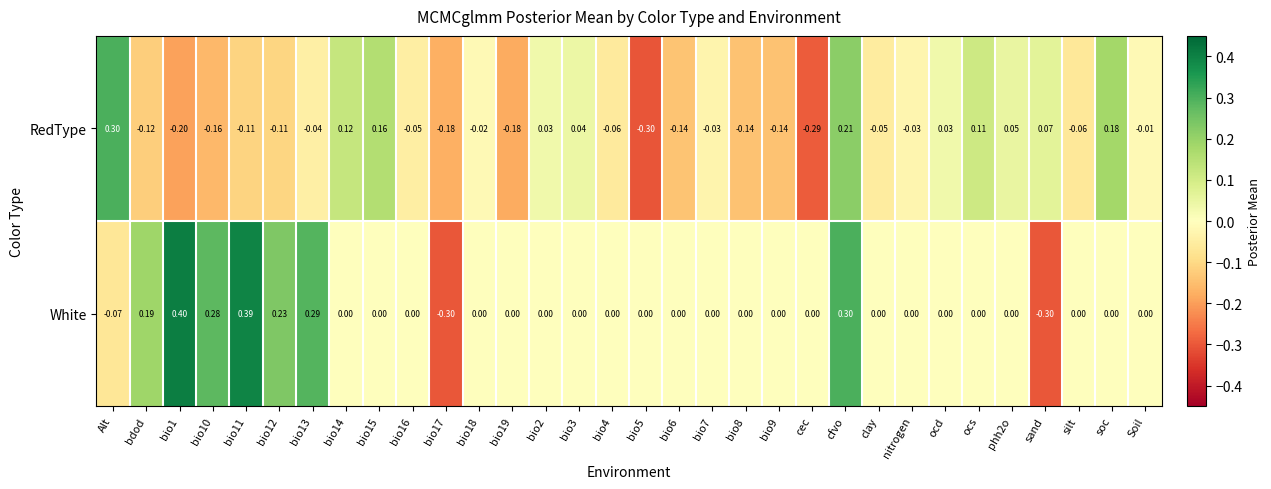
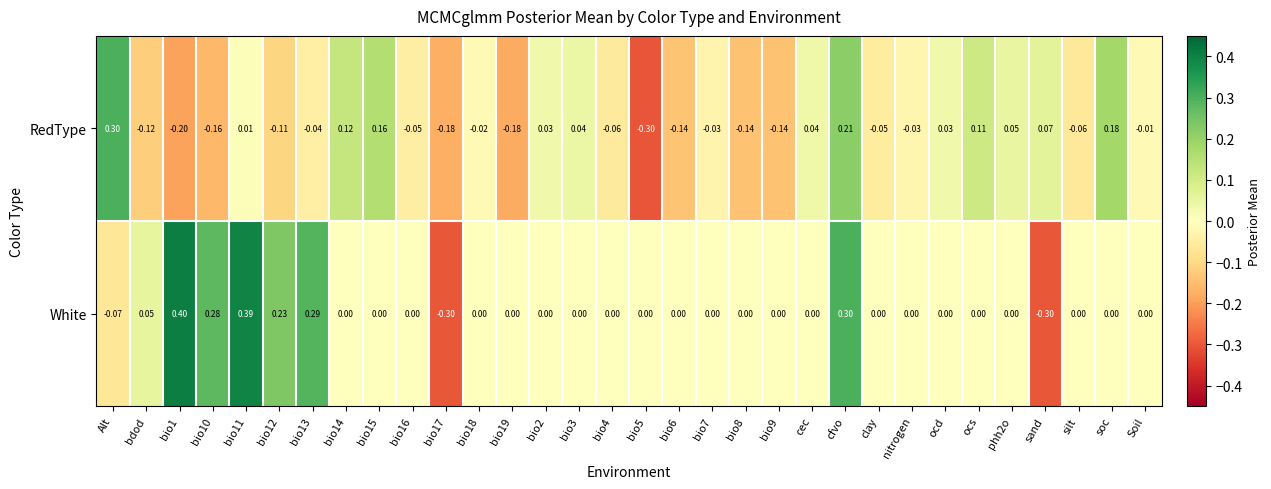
  {
    "RedType": {
      "Alt": 0.30,
      "bdod": -0.12,
      "bio1": -0.20,
      "bio10": -0.16,
-     "bio11": -0.11,
+     "bio11": 0.01,
      "bio12": -0.11,
      "bio13": -0.04,
      "bio14": 0.12,
      "bio15": 0.16,
      "bio16": -0.05,
      "bio17": -0.18,
      "bio18": -0.02,
      "bio19": -0.18,
      "bio2": 0.03,
      "bio3": 0.04,
      "bio4": -0.06,
      "bio5": -0.30,
      "bio6": -0.14,
      "bio7": -0.03,
      "bio8": -0.14,
      "bio9": -0.14,
-     "cec": -0.29,
+     "cec": 0.04,
      "cfvo": 0.21,
      "clay": -0.05,
      "nitrogen": -0.03,
      "ocd": 0.03,
      "ocs": 0.11,
      "phh2o": 0.05,
      "sand": 0.07,
      "silt": -0.06,
      "soc": 0.18,
      "Soil": -0.01
    },
    "White": {
      "Alt": -0.07,
-     "bdod": 0.19,
+     "bdod": 0.05,
      "bio1": 0.40,
      "bio10": 0.28,
      "bio11": 0.39,
      "bio12": 0.23,
      "bio13": 0.29,
      "bio14": 0.00,
      "bio15": 0.00,
      "bio16": 0.00,
      "bio17": -0.30,
      "bio18": 0.00,
      "bio19": 0.00,
      "bio2": 0.00,
      "bio3": 0.00,
      "bio4": 0.00,
      "bio5": 0.00,
      "bio6": 0.00,
      "bio7": 0.00,
      "bio8": 0.00,
      "bio9": 0.00,
      "cec": 0.00,
      "cfvo": 0.30,
      "clay": 0.00,
      "nitrogen": 0.00,
      "ocd": 0.00,
      "ocs": 0.00,
      "phh2o": 0.00,
      "sand": -0.30,
      "silt": 0.00,
      "soc": 0.00,
      "Soil": 0.00
    }
  }
